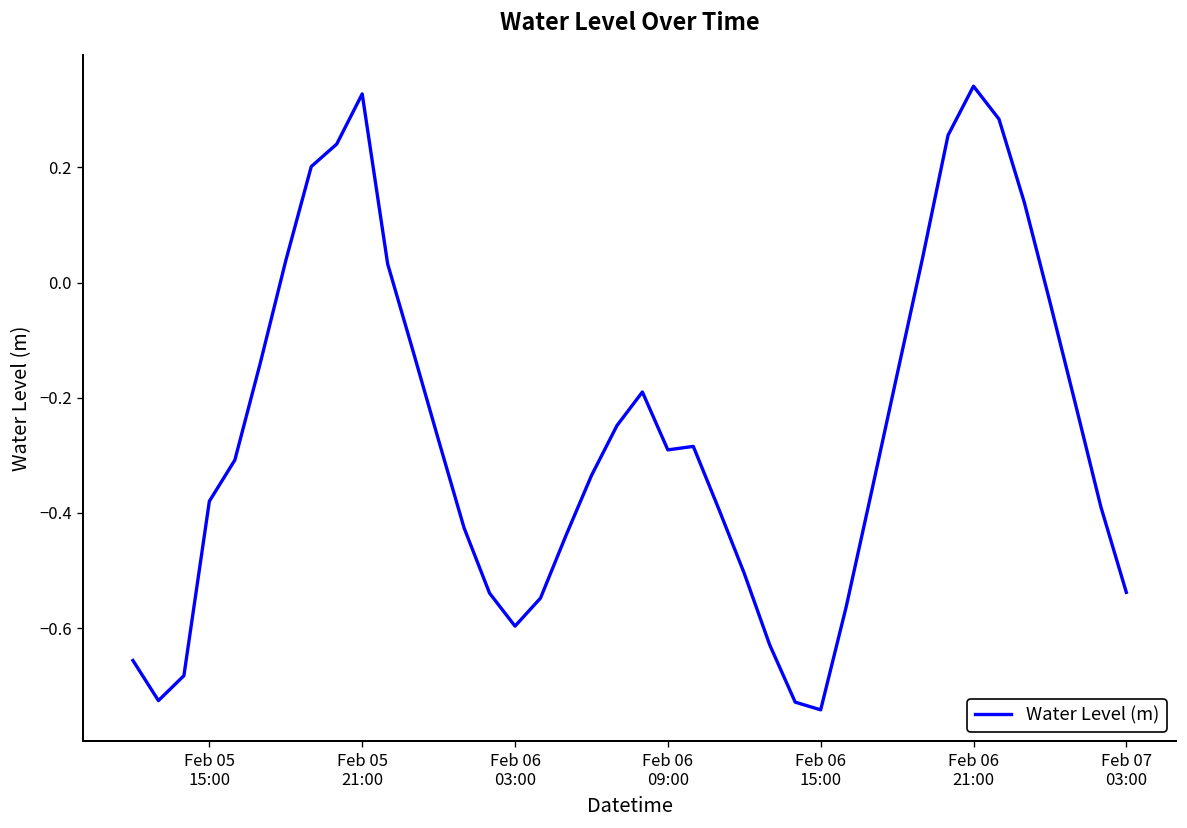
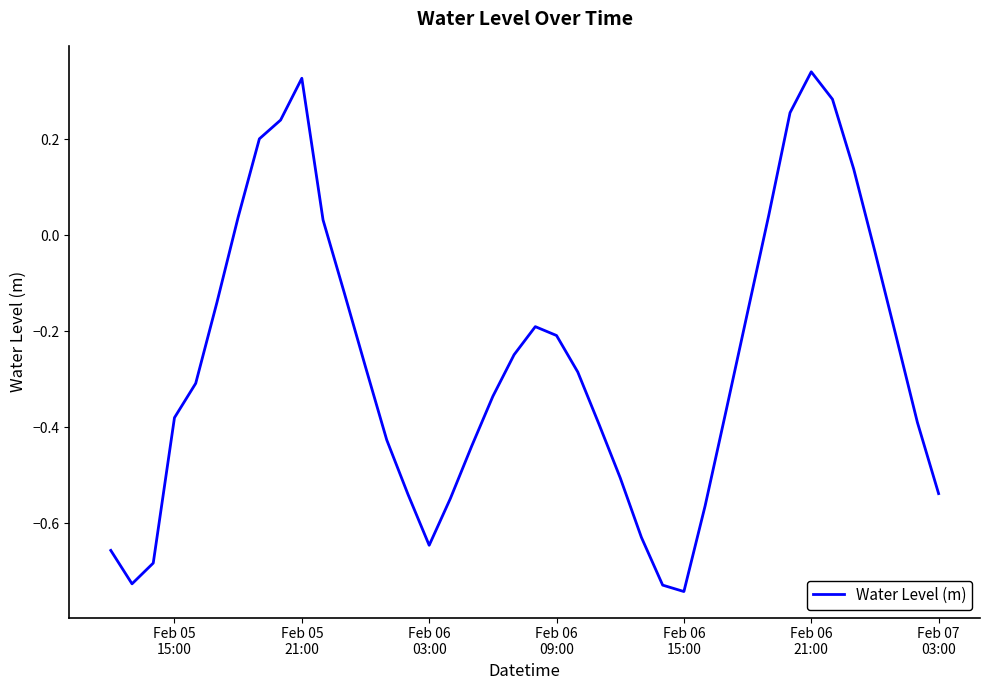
  {
    "Feb 05 15:00": -0.38,
    "Feb 05 21:00": 0.33,
-   "Feb 06 03:00": -0.60,
-   "Feb 06 09:00": -0.29,
+   "Feb 06 03:00": -0.65,
+   "Feb 06 09:00": -0.21,
    "Feb 06 15:00": -0.74,
    "Feb 06 21:00": 0.34,
    "Feb 07 03:00": -0.54
  }
